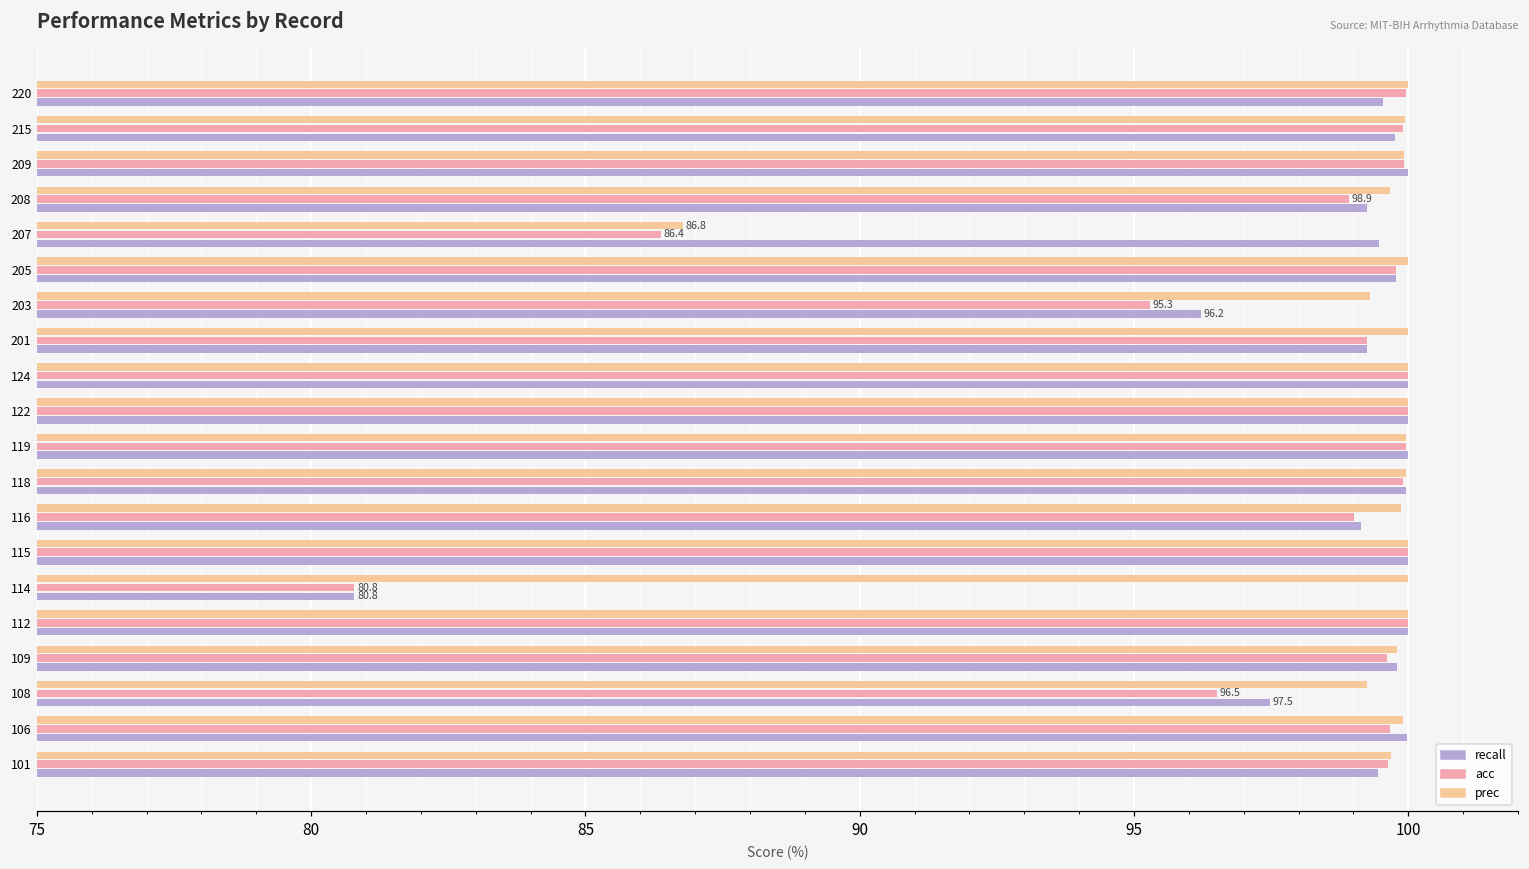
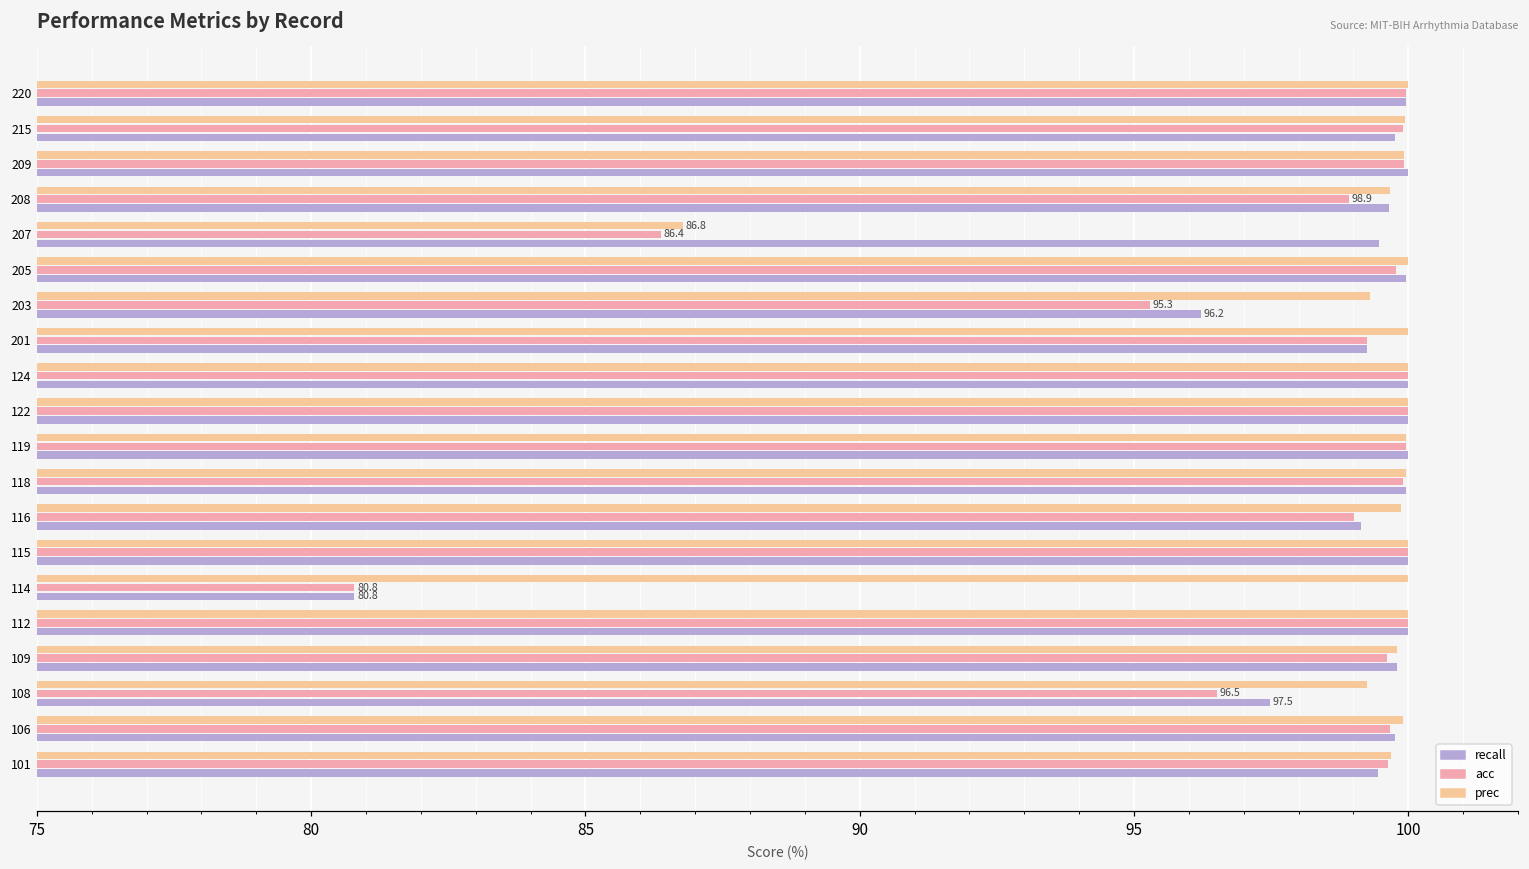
  {
    "recall": {
-     "220": 99.5,
+     "220": 100.0,
      "215": 99.8,
      "209": 100.0,
-     "208": 99.3,
+     "208": 99.7,
      "207": 99.5,
-     "205": 99.8,
+     "205": 100.0,
      "201": 99.2,
      "124": 100.0,
      "122": 100.0,
      "119": 100.0,
      "118": 100.0,
      "116": 99.1,
      "115": 100.0,
      "112": 100.0,
      "109": 99.8,
-     "106": 100.0,
+     "106": 99.8,
      "101": 99.5
    }
  }
